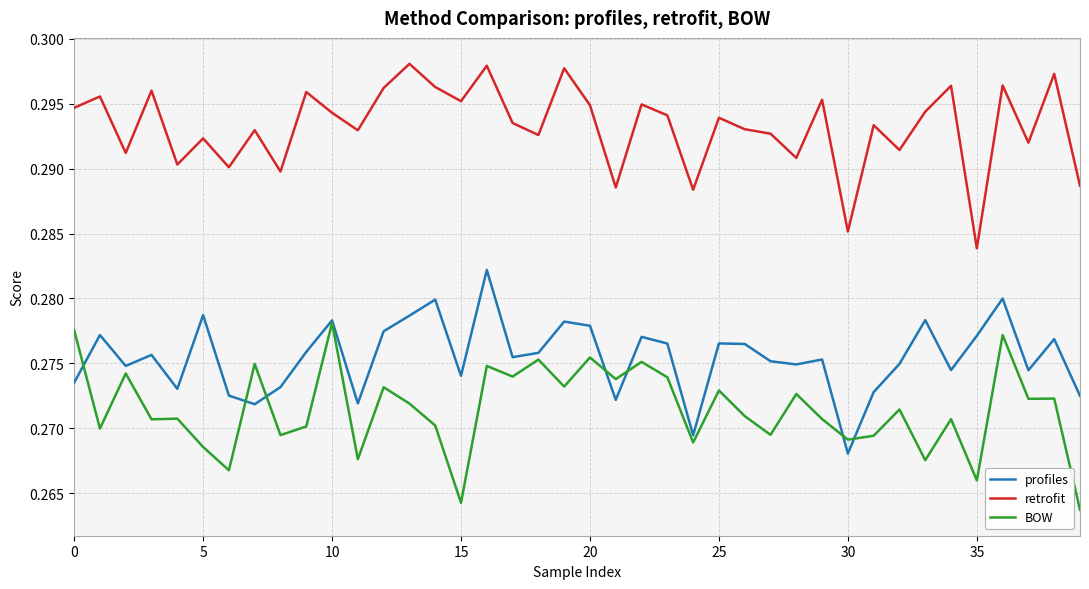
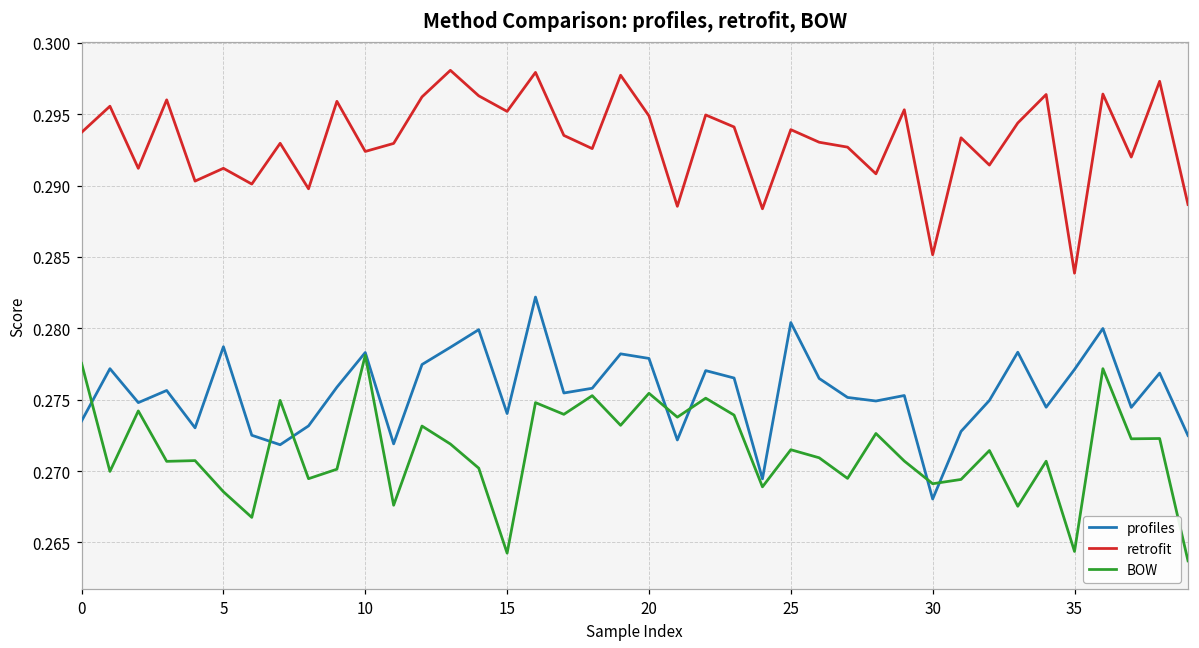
  {
    "profiles": {
      "0": 0.2735,
      "5": 0.2787,
      "15": 0.2740,
      "20": 0.2779,
-     "25": 0.2765,
+     "25": 0.2804,
      "30": 0.2680,
      "35": 0.2771
    },
    "retrofit": {
-     "0": 0.2947,
-     "5": 0.2923,
-     "10": 0.2943,
+     "0": 0.2937,
+     "5": 0.2912,
+     "10": 0.2924,
      "15": 0.2952,
      "20": 0.2949,
      "25": 0.2939,
      "30": 0.2852,
      "35": 0.2839
    },
    "BOW": {
      "0": 0.2775,
      "5": 0.2686,
      "15": 0.2643,
      "20": 0.2754,
-     "25": 0.2729,
+     "25": 0.2715,
      "30": 0.2691,
-     "35": 0.2660
+     "35": 0.2644
    }
  }
